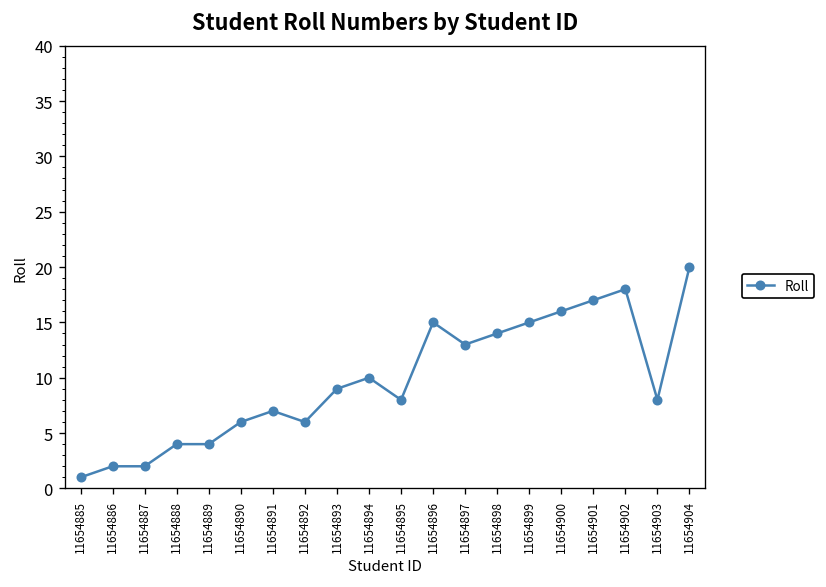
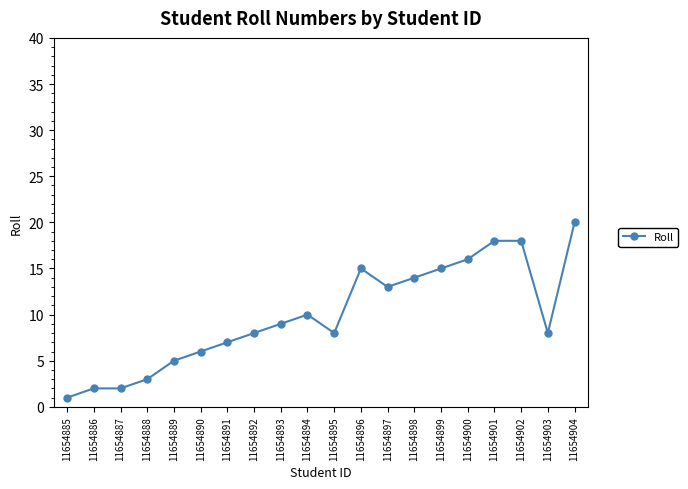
  {
    "11654885": 1,
    "11654886": 2,
    "11654887": 2,
-   "11654888": 4,
-   "11654889": 4,
+   "11654888": 3,
+   "11654889": 5,
    "11654890": 6,
    "11654891": 7,
-   "11654892": 6,
+   "11654892": 8,
    "11654893": 9,
    "11654894": 10,
    "11654895": 8,
    "11654896": 15,
    "11654897": 13,
    "11654898": 14,
    "11654899": 15,
    "11654900": 16,
-   "11654901": 17,
+   "11654901": 18,
    "11654902": 18,
    "11654903": 8,
    "11654904": 20
  }
